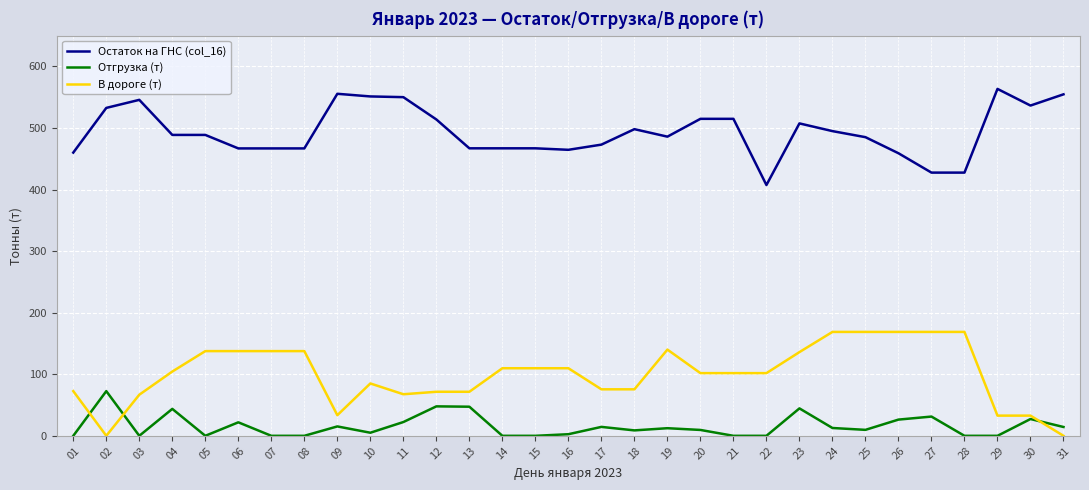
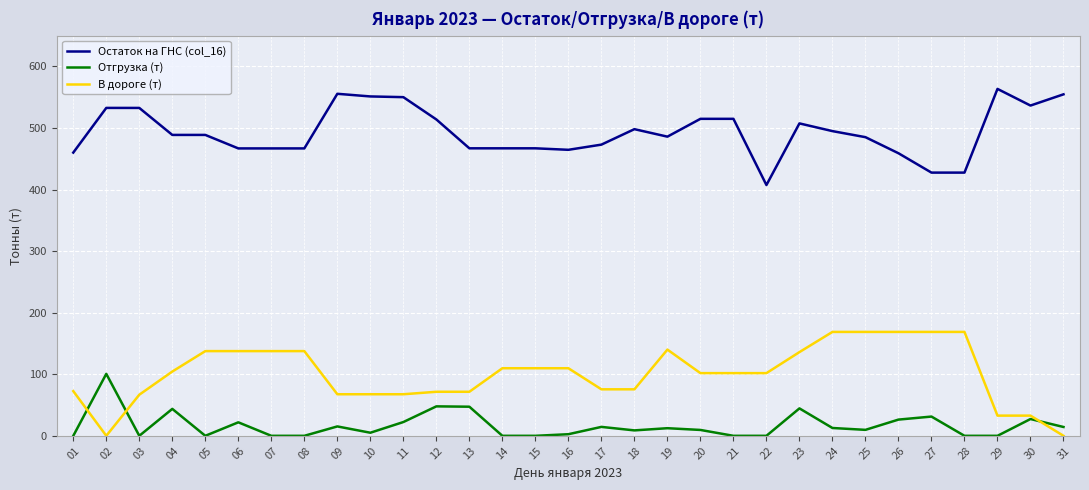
  {
    "Остаток на ГНС (col_16)": {
      "01": 460,
      "02": 530,
-     "03": 550,
+     "03": 530,
      "04": 490,
      "05": 490,
      "06": 470,
      "07": 470,
      "08": 470,
      "09": 560,
      "10": 550,
      "11": 550,
      "12": 510,
      "13": 470,
      "14": 470,
      "15": 470,
      "16": 460,
      "17": 470,
      "18": 500,
      "19": 490,
      "20": 510,
      "21": 510,
      "22": 410,
      "23": 510,
      "24": 490,
      "25": 490,
      "26": 460,
      "27": 430,
      "28": 430,
      "29": 560,
      "30": 540,
      "31": 550
    },
    "Отгрузка (т)": {
      "01": 0,
-     "02": 70,
+     "02": 100,
      "03": 0,
      "04": 40,
      "05": 0,
      "06": 20,
      "07": 0,
      "08": 0,
      "09": 20,
      "10": 10,
      "11": 20,
      "12": 50,
      "13": 50,
      "14": 0,
      "15": 0,
      "16": 0,
      "17": 10,
      "18": 10,
      "19": 10,
      "20": 10,
      "21": 0,
      "22": 0,
      "23": 40,
      "24": 10,
      "25": 10,
      "26": 30,
      "27": 30,
      "28": 0,
      "29": 0,
      "30": 30,
      "31": 10
    },
    "В дороге (т)": {
      "01": 70,
      "02": 0,
      "03": 70,
      "04": 100,
      "05": 140,
      "06": 140,
      "07": 140,
      "08": 140,
-     "09": 30,
-     "10": 90,
+     "09": 70,
+     "10": 70,
      "11": 70,
      "12": 70,
      "13": 70,
      "14": 110,
      "15": 110,
      "16": 110,
      "17": 80,
      "18": 80,
      "19": 140,
      "20": 100,
      "21": 100,
      "22": 100,
      "23": 140,
      "24": 170,
      "25": 170,
      "26": 170,
      "27": 170,
      "28": 170,
      "29": 30,
      "30": 30,
      "31": 0
    }
  }
